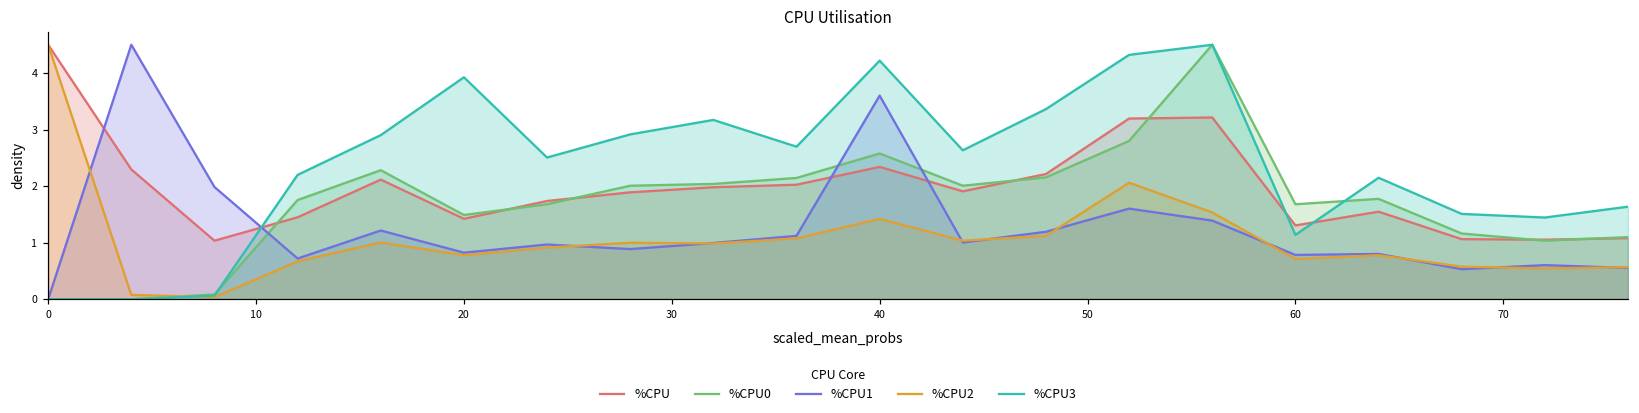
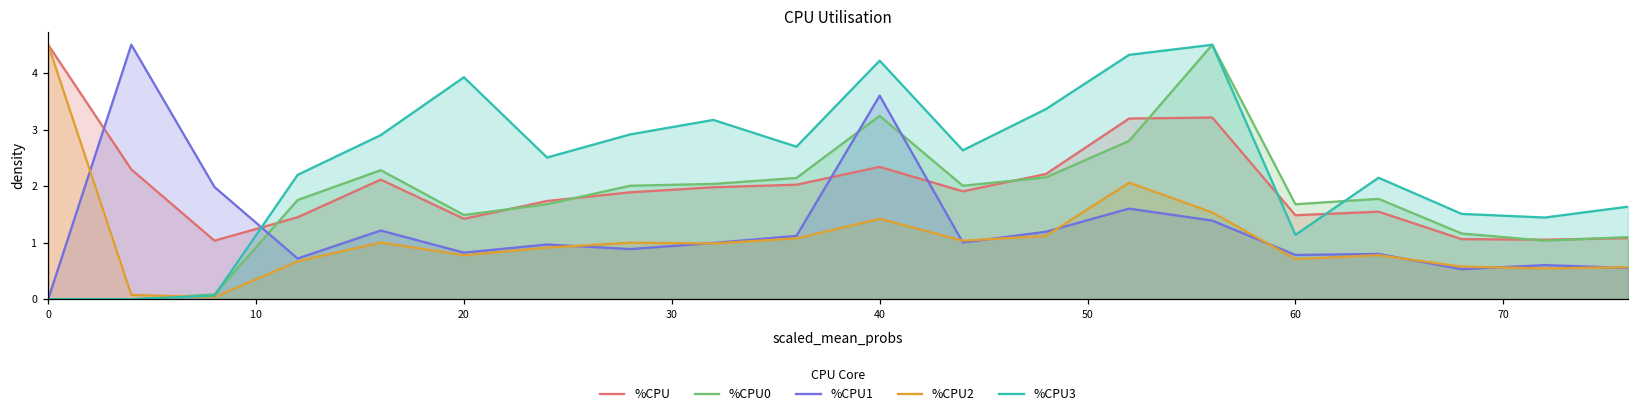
  {
    "%CPU": {
      "20": 1.4,
      "40": 2.3,
-     "60": 1.3
+     "60": 1.5
    },
    "%CPU0": {
      "20": 1.5,
-     "40": 2.6,
+     "40": 3.2,
      "60": 1.7
    },
    "%CPU1": {
      "40": 3.6,
      "60": 0.8
    },
    "%CPU2": {
      "40": 1.4,
      "60": 0.7
    },
    "%CPU3": {
      "20": 3.9,
      "40": 4.2,
      "60": 1.1
    }
  }
